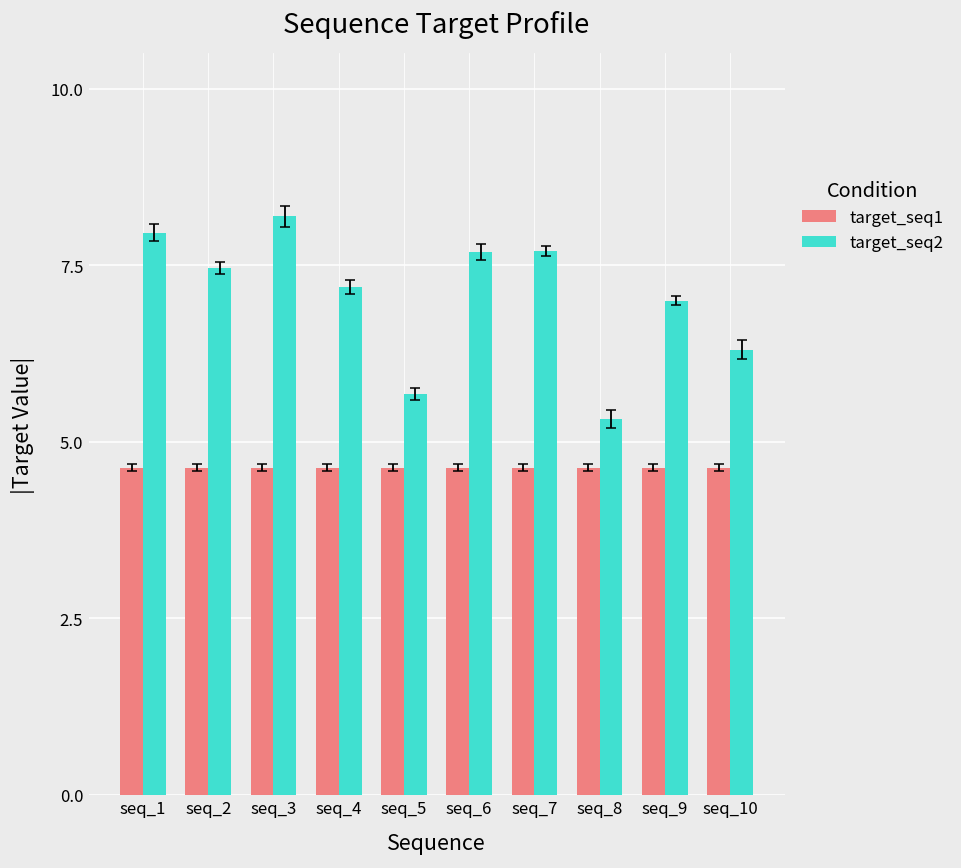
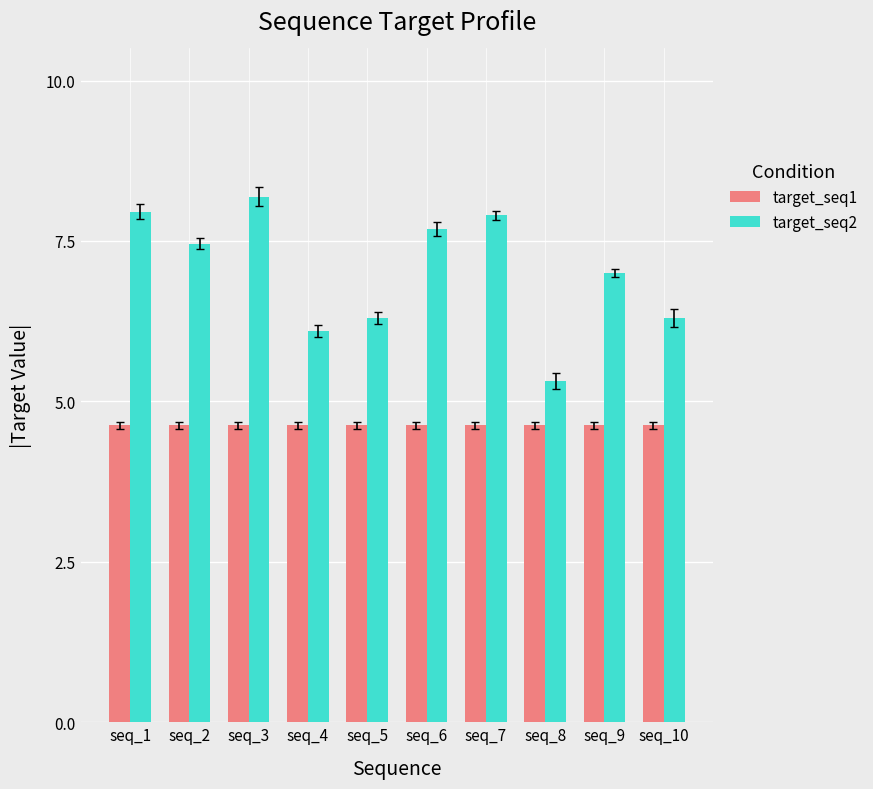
  {
    "target_seq1": {
      "seq_1": 4.6,
      "seq_2": 4.6,
      "seq_3": 4.6,
      "seq_4": 4.6,
      "seq_5": 4.6,
      "seq_6": 4.6,
      "seq_7": 4.6,
      "seq_8": 4.6,
      "seq_9": 4.6,
      "seq_10": 4.6
    },
    "target_seq2": {
      "seq_1": 8.0,
      "seq_2": 7.5,
      "seq_3": 8.2,
-     "seq_4": 7.2,
-     "seq_5": 5.7,
+     "seq_4": 6.1,
+     "seq_5": 6.3,
      "seq_6": 7.7,
-     "seq_7": 7.7,
+     "seq_7": 7.9,
      "seq_8": 5.3,
      "seq_9": 7.0,
      "seq_10": 6.3
    }
  }
